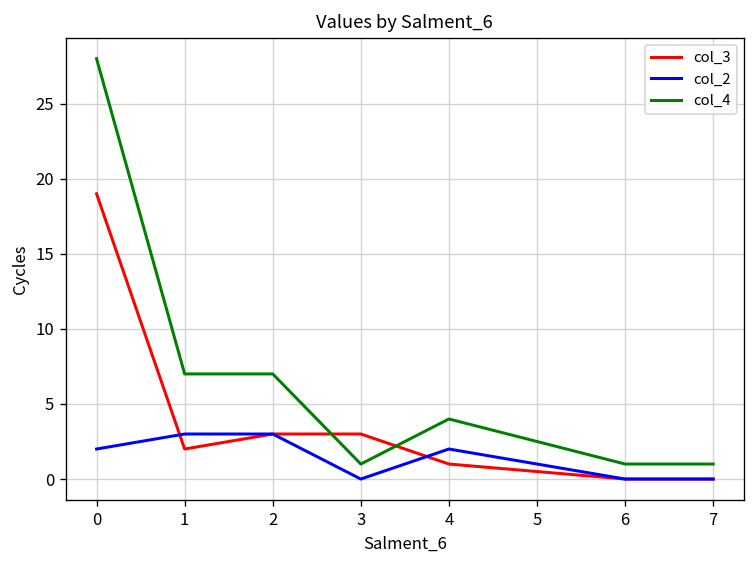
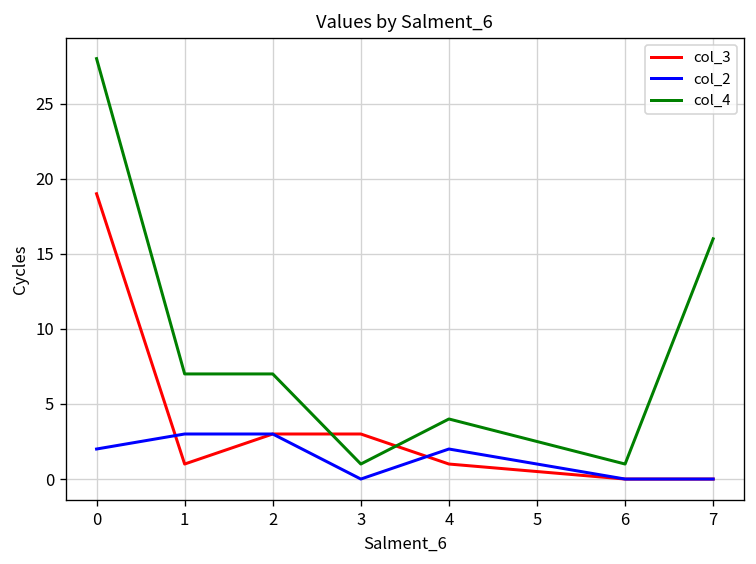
  {
    "col_3": {
      "0": 19,
-     "1": 2,
+     "1": 1,
      "3": 3,
      "4": 1
    },
    "col_2": {
      "0": 2,
      "1": 3,
      "3": 0,
      "4": 2
    },
    "col_4": {
      "0": 28,
      "1": 7,
      "2": 7,
      "3": 1,
      "4": 4,
      "6": 1,
-     "7": 1
+     "7": 16
    }
  }
